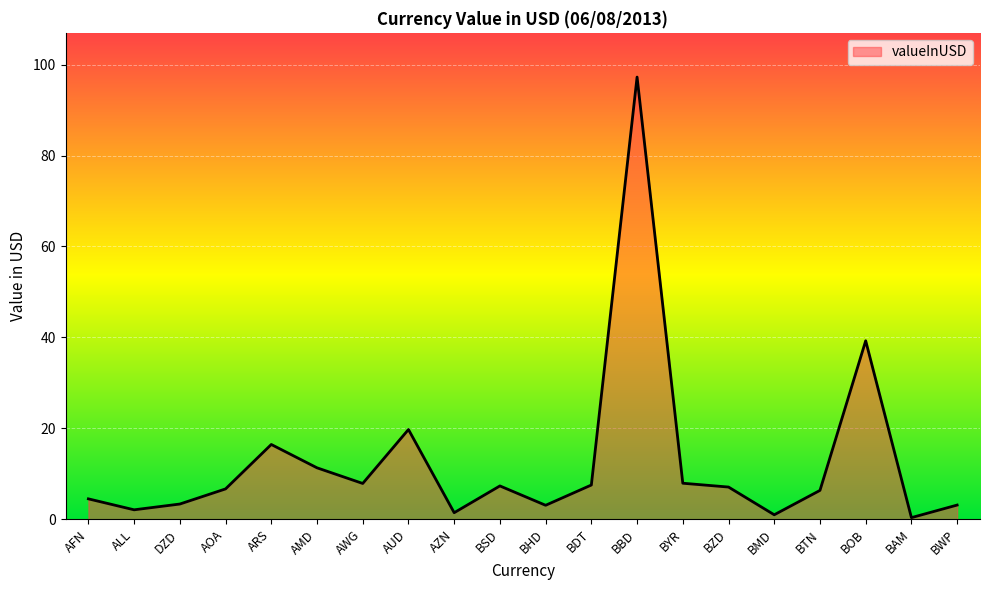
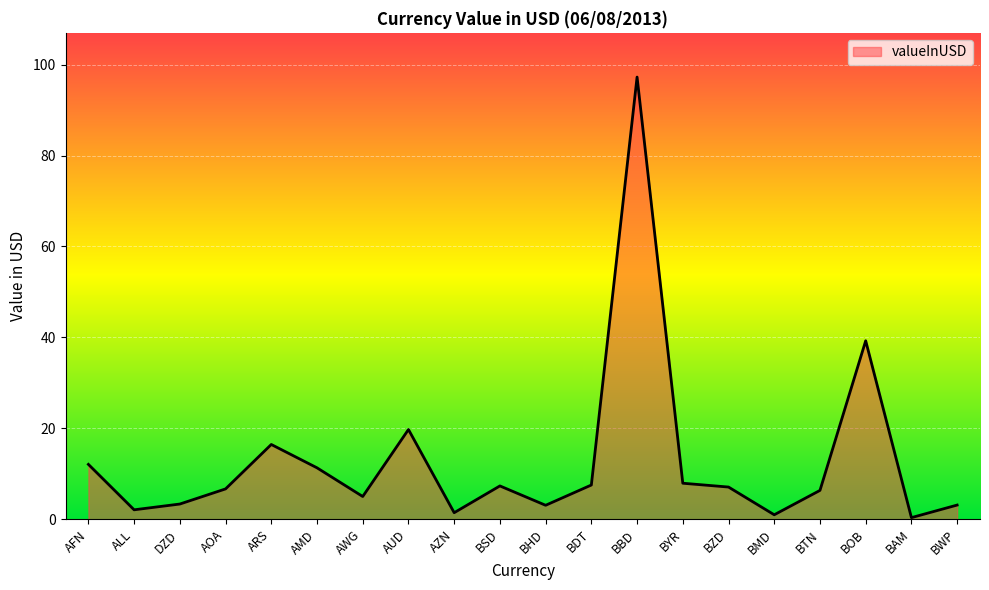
  {
-   "AFN": 4,
+   "AFN": 12,
    "ALL": 2,
    "DZD": 3,
    "AOA": 7,
    "ARS": 16,
    "AMD": 11,
-   "AWG": 8,
+   "AWG": 5,
    "AUD": 20,
    "AZN": 1,
    "BSD": 7,
    "BHD": 3,
    "BDT": 8,
    "BBD": 97,
    "BYR": 8,
    "BZD": 7,
    "BMD": 1,
    "BTN": 6,
    "BOB": 39,
    "BAM": 0,
    "BWP": 3
  }
